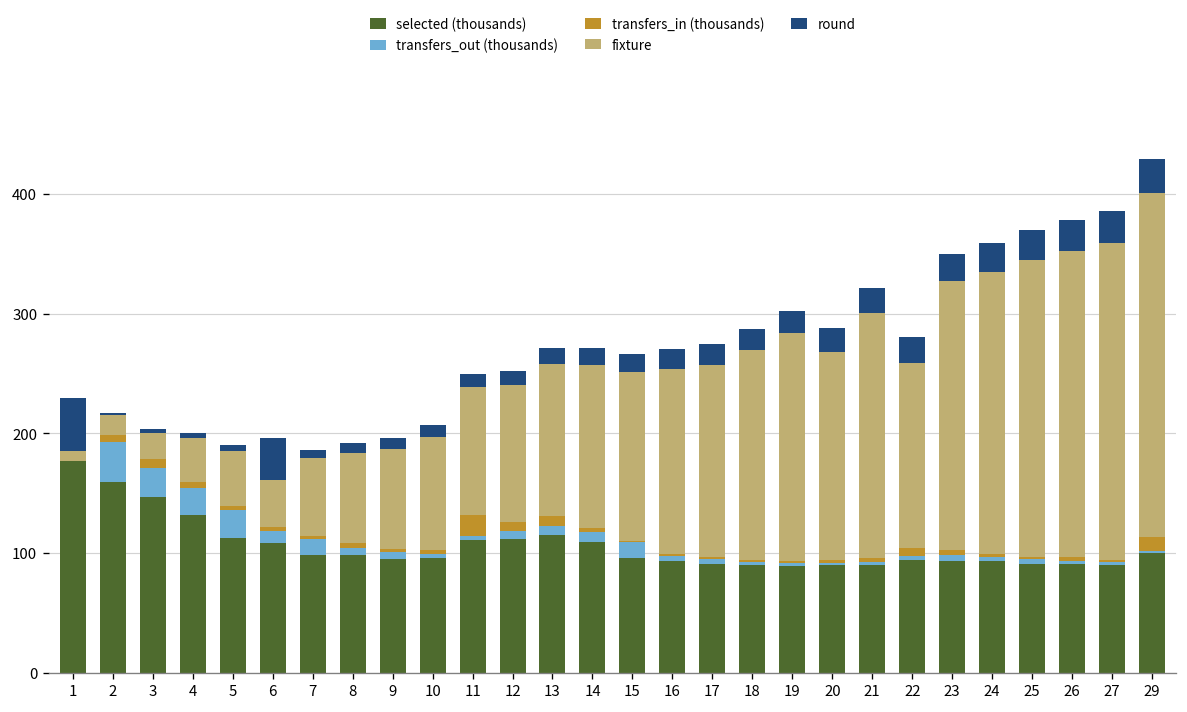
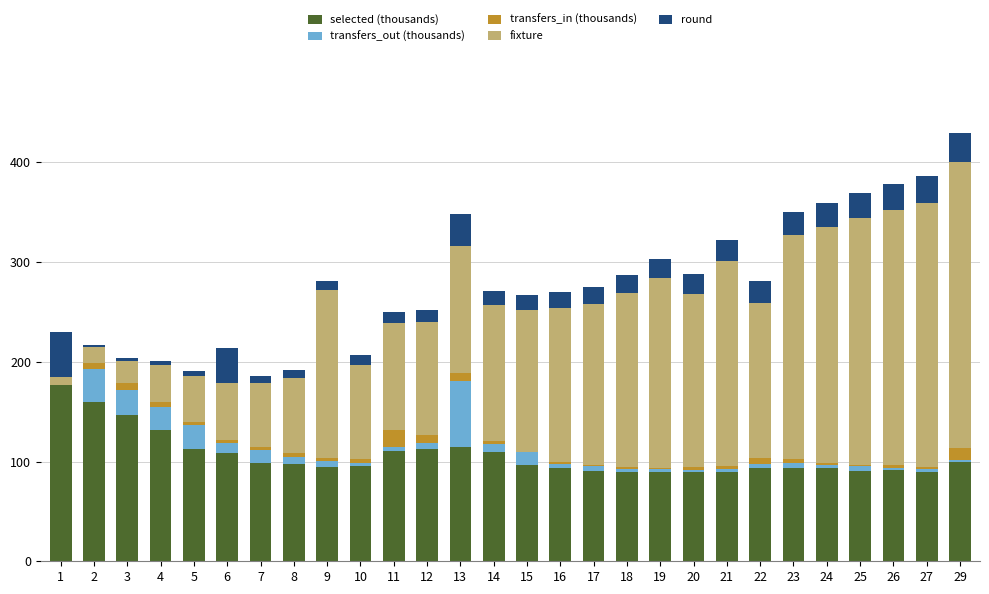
  {
    "selected (thousands)": {
      "1": 180,
      "2": 160,
      "3": 150,
      "4": 130,
      "5": 110,
      "6": 110,
      "7": 100,
      "8": 100,
      "9": 90,
      "10": 100,
      "11": 110,
      "12": 110,
      "13": 110,
      "14": 110,
      "15": 100,
      "16": 90,
      "17": 90,
      "18": 90,
      "19": 90,
      "20": 90,
      "21": 90,
      "22": 90,
      "23": 90,
      "24": 90,
      "25": 90,
      "26": 90,
      "27": 90,
      "29": 100
    },
    "transfers_out (thousands)": {
      "1": 0,
      "2": 30,
      "3": 20,
      "4": 20,
      "5": 20,
      "6": 10,
      "7": 10,
      "8": 10,
      "9": 10,
      "10": 0,
      "11": 0,
      "12": 10,
-     "13": 10,
+     "13": 70,
      "14": 10,
      "15": 10,
      "16": 0,
      "17": 0,
      "18": 0,
      "19": 0,
      "21": 0,
      "22": 0,
      "23": 0,
      "24": 0,
      "25": 0,
      "27": 0
    },
    "transfers_in (thousands)": {
      "1": 0,
      "2": 10,
      "3": 10,
      "4": 10,
      "5": 0,
      "6": 0,
      "8": 0,
      "10": 0,
      "11": 20,
      "12": 10,
      "13": 10,
      "14": 0,
      "21": 0,
      "22": 10,
      "23": 0,
      "26": 0,
      "29": 10
    },
    "fixture": {
      "1": 10,
      "2": 20,
      "3": 20,
      "4": 40,
      "5": 50,
-     "6": 40,
+     "6": 60,
      "7": 70,
      "8": 80,
-     "9": 80,
+     "9": 170,
      "10": 100,
      "11": 110,
      "12": 110,
      "13": 130,
      "14": 140,
      "15": 140,
      "16": 160,
      "17": 160,
      "18": 180,
      "19": 190,
      "20": 170,
      "21": 210,
      "22": 160,
      "23": 230,
      "24": 240,
      "25": 250,
      "26": 260,
      "27": 270,
      "29": 290
    },
    "round": {
      "1": 50,
      "3": 0,
      "4": 0,
      "5": 10,
      "6": 40,
      "7": 10,
      "8": 10,
      "9": 10,
      "10": 10,
      "11": 10,
      "12": 10,
-     "13": 10,
+     "13": 30,
      "14": 10,
      "15": 20,
      "16": 20,
      "17": 20,
      "18": 20,
      "19": 20,
      "20": 20,
      "21": 20,
      "22": 20,
      "23": 20,
      "24": 20,
      "25": 30,
      "26": 30,
      "27": 30,
      "29": 30
    }
  }
